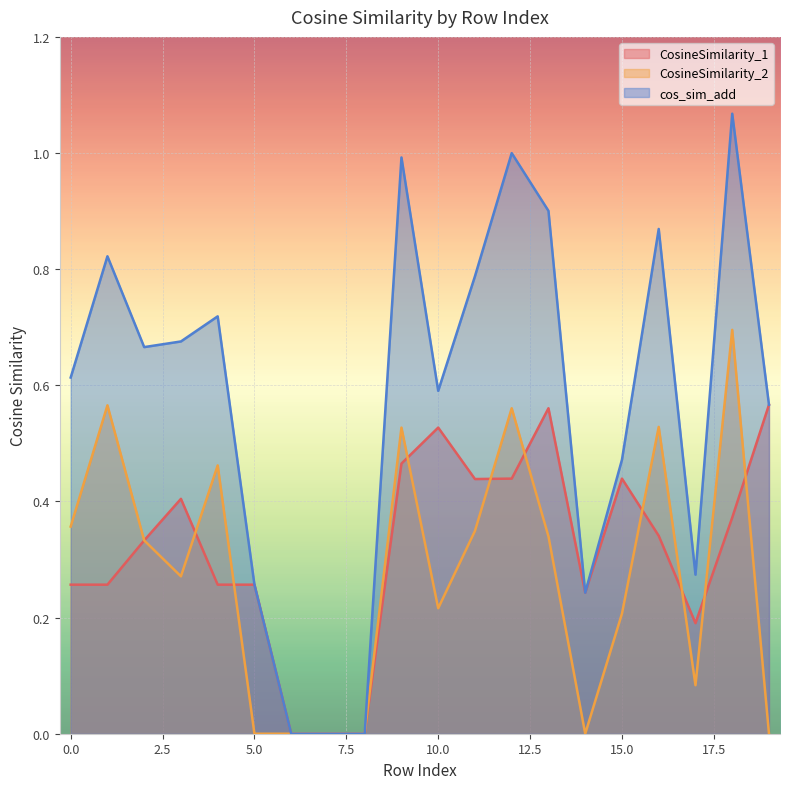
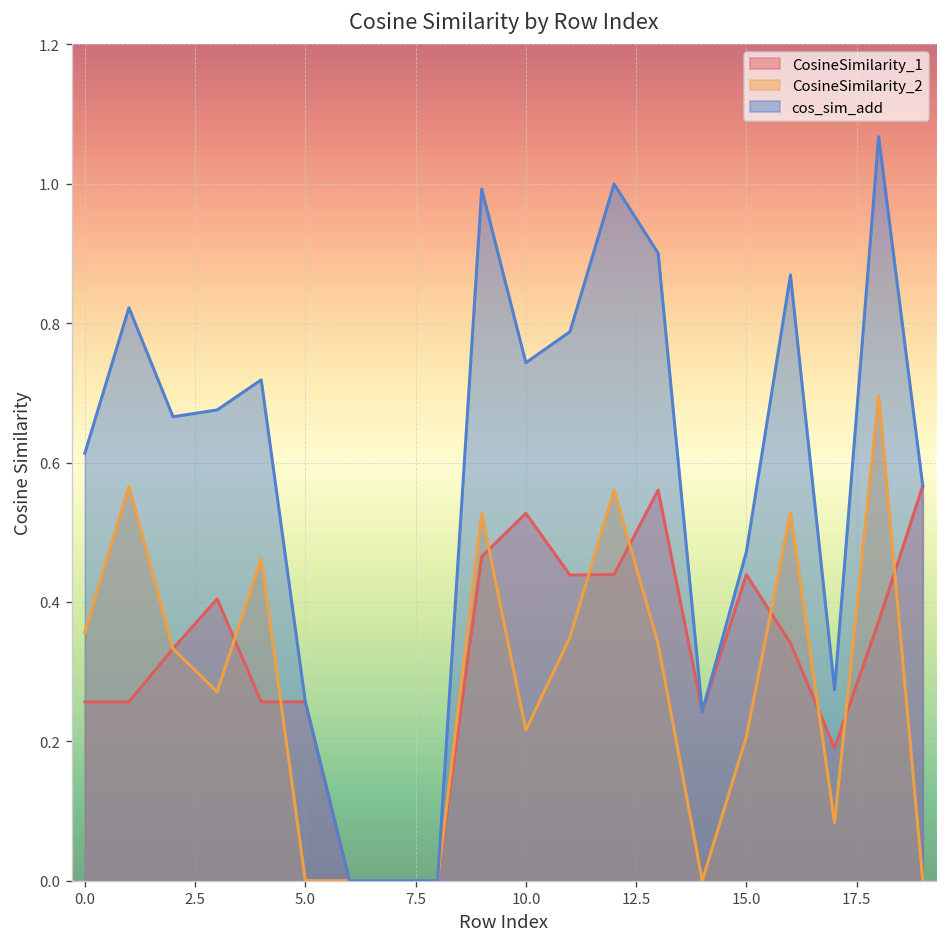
  {
    "cos_sim_add": {
      "0.0": 0.61,
-     "10.0": 0.59,
+     "10.0": 0.74,
      "15.0": 0.47
    }
  }
